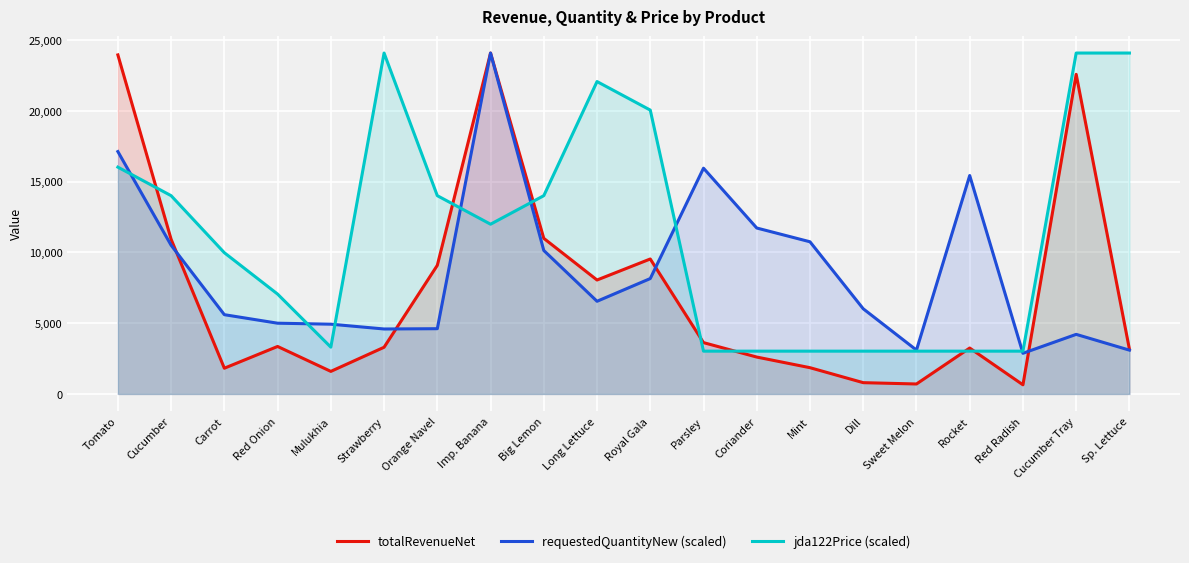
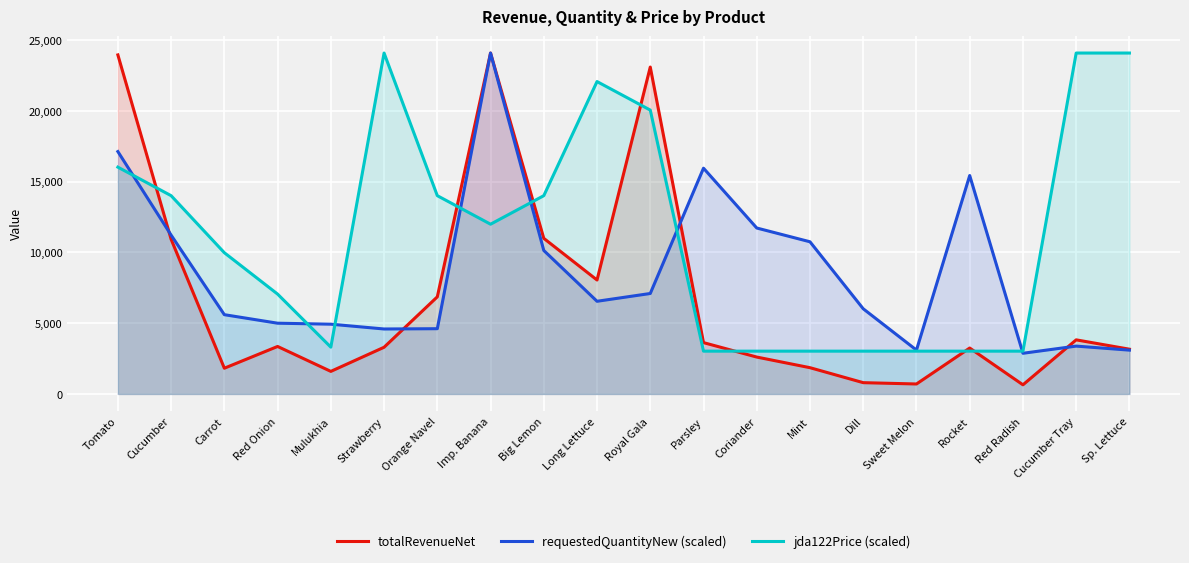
  {
    "totalRevenueNet": {
      "Tomato": "23,900",
      "Cucumber": "10,900",
      "Carrot": "1,800",
      "Red Onion": "3,400",
      "Mulukhia": "1,600",
      "Strawberry": "3,300",
-     "Orange Navel": "9,100",
+     "Orange Navel": "6,900",
      "Big Lemon": "11,000",
      "Long Lettuce": "8,000",
-     "Royal Gala": "9,500",
+     "Royal Gala": "23,100",
      "Parsley": "3,600",
      "Coriander": "2,600",
      "Mint": "1,900",
      "Dill": "800",
      "Sweet Melon": "700",
      "Rocket": "3,200",
      "Red Radish": "600",
-     "Cucumber Tray": "22,600"
+     "Cucumber Tray": "3,800"
    },
    "requestedQuantityNew (scaled)": {
      "Tomato": "17,100",
-     "Cucumber": "10,500",
+     "Cucumber": "11,200",
      "Carrot": "5,600",
      "Red Onion": "5,000",
      "Mulukhia": "4,900",
      "Strawberry": "4,600",
      "Orange Navel": "4,600",
      "Big Lemon": "10,100",
      "Long Lettuce": "6,500",
-     "Royal Gala": "8,100",
+     "Royal Gala": "7,100",
      "Parsley": "15,900",
      "Coriander": "11,700",
      "Mint": "10,700",
      "Dill": "6,000",
      "Rocket": "15,400",
-     "Cucumber Tray": "4,200"
+     "Cucumber Tray": "3,400"
    },
    "jda122Price (scaled)": {
      "Tomato": "16,000",
      "Cucumber": "14,000",
      "Carrot": "10,000",
      "Red Onion": "7,100",
      "Mulukhia": "3,300",
      "Strawberry": "24,100",
      "Orange Navel": "14,000",
      "Imp. Banana": "12,000",
      "Big Lemon": "14,000",
      "Long Lettuce": "22,100",
      "Royal Gala": "20,000",
      "Parsley": "3,000",
      "Coriander": "3,000",
      "Mint": "3,000",
      "Dill": "3,000",
      "Rocket": "3,000",
      "Cucumber Tray": "24,100",
      "Sp. Lettuce": "24,100"
    }
  }
